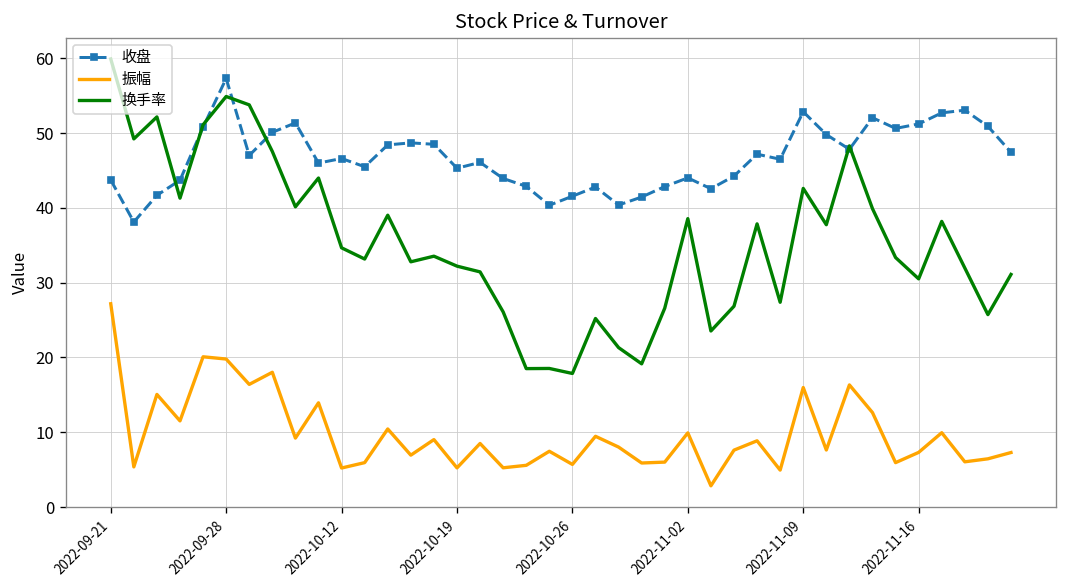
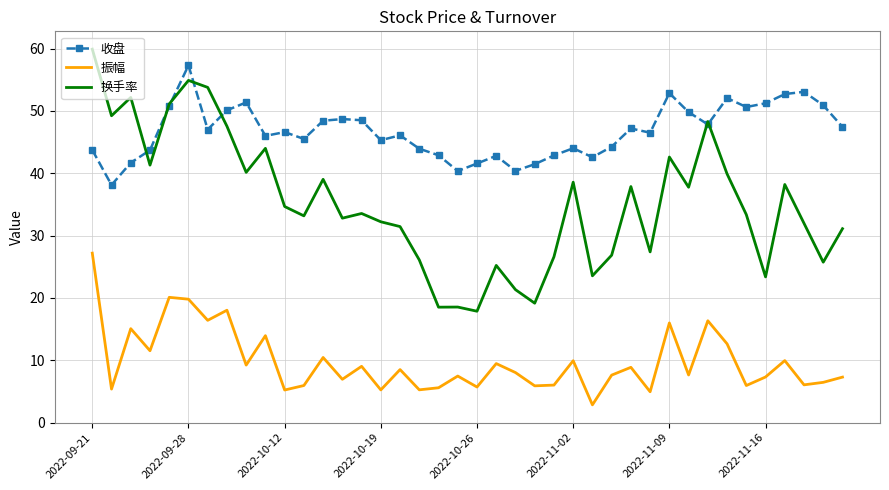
  {
    "收盘": {
      "2022-09-21": 44,
      "2022-09-28": 57,
      "2022-10-12": 47,
      "2022-10-19": 45,
      "2022-10-26": 42,
      "2022-11-02": 44,
      "2022-11-09": 53,
      "2022-11-16": 51
    },
    "振幅": {
      "2022-09-21": 27,
      "2022-09-28": 20,
      "2022-10-12": 5,
      "2022-10-19": 5,
      "2022-10-26": 6,
      "2022-11-02": 10,
      "2022-11-09": 16,
      "2022-11-16": 7
    },
    "换手率": {
      "2022-09-28": 55,
      "2022-10-12": 35,
      "2022-10-19": 32,
      "2022-10-26": 18,
      "2022-11-02": 39,
      "2022-11-09": 43,
-     "2022-11-16": 31
+     "2022-11-16": 23
    }
  }
